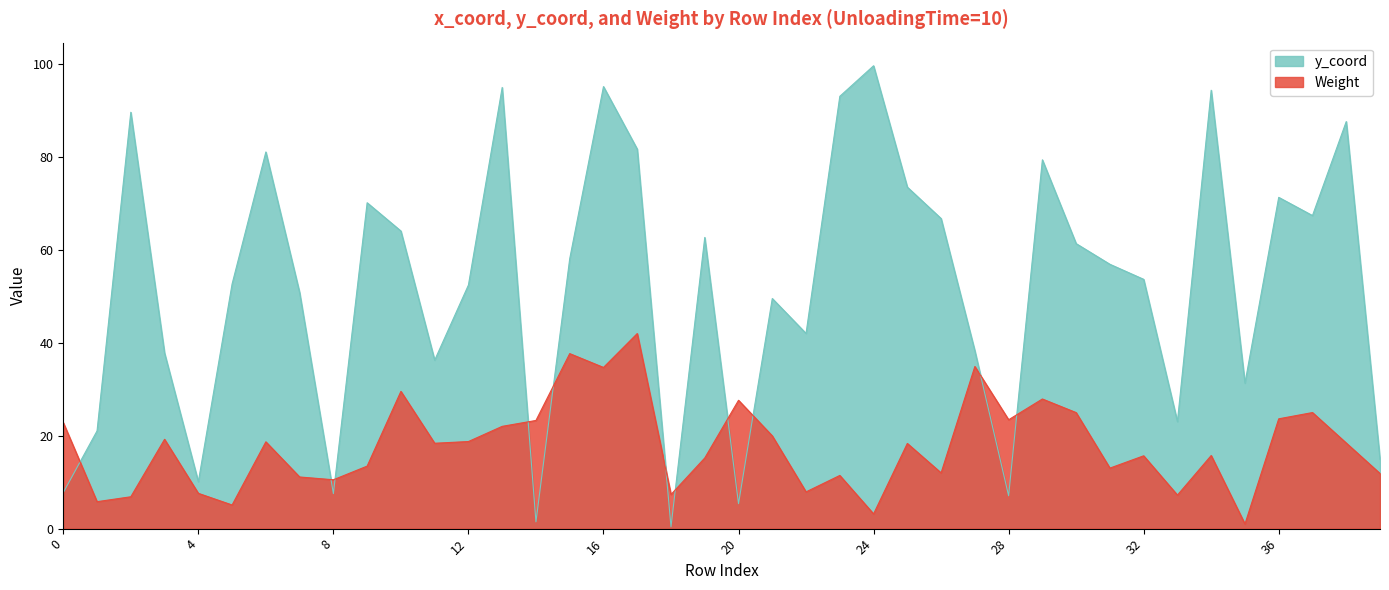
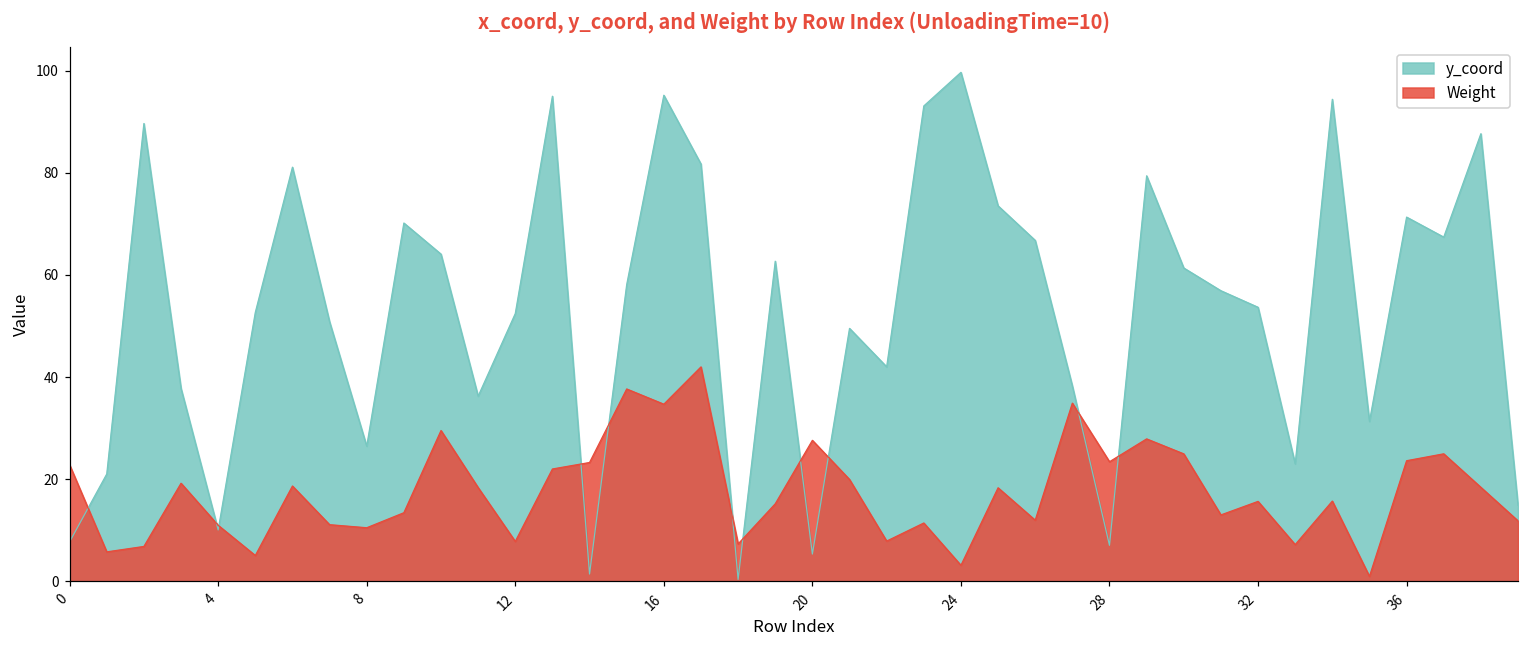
  {
    "y_coord": {
      "0": 8,
      "4": 10,
-     "8": 8,
+     "8": 26,
      "12": 52,
      "16": 95,
      "20": 5,
      "24": 100,
      "28": 7,
      "32": 54,
      "36": 71
    },
    "Weight": {
      "0": 23,
-     "4": 8,
+     "4": 11,
      "8": 11,
-     "12": 19,
+     "12": 8,
      "16": 35,
      "20": 28,
      "24": 3,
      "28": 23,
      "32": 16,
      "36": 24
    }
  }
